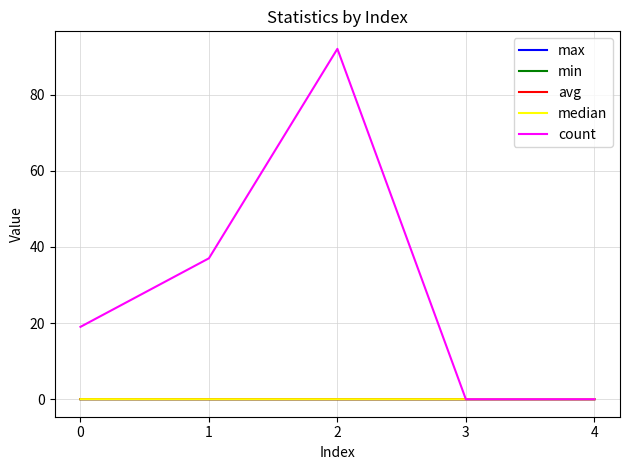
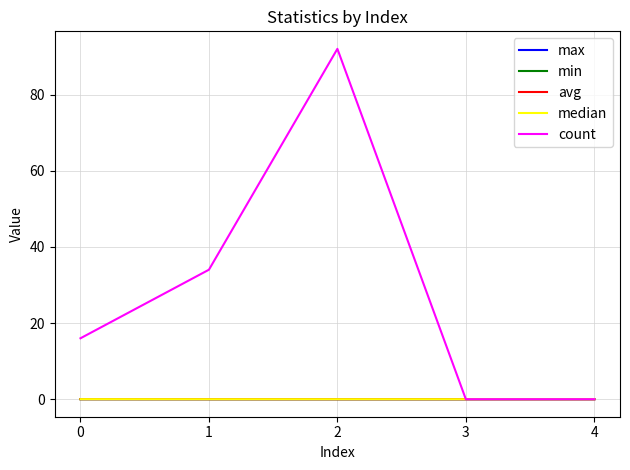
  {
    "median": {
      "0": 0,
      "1": 0,
      "2": 0
    },
    "count": {
-     "0": 19,
-     "1": 37,
+     "0": 16,
+     "1": 34,
      "2": 92
    }
  }
